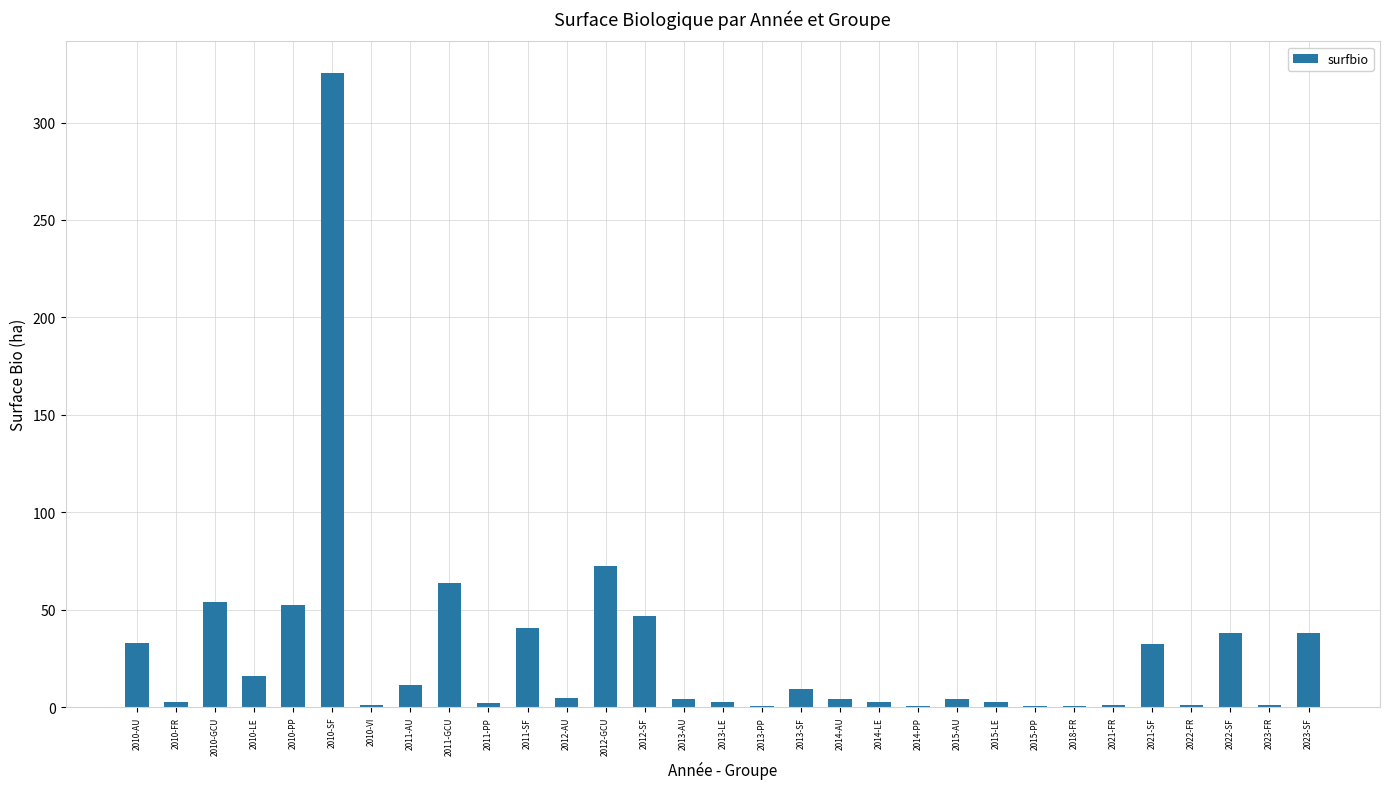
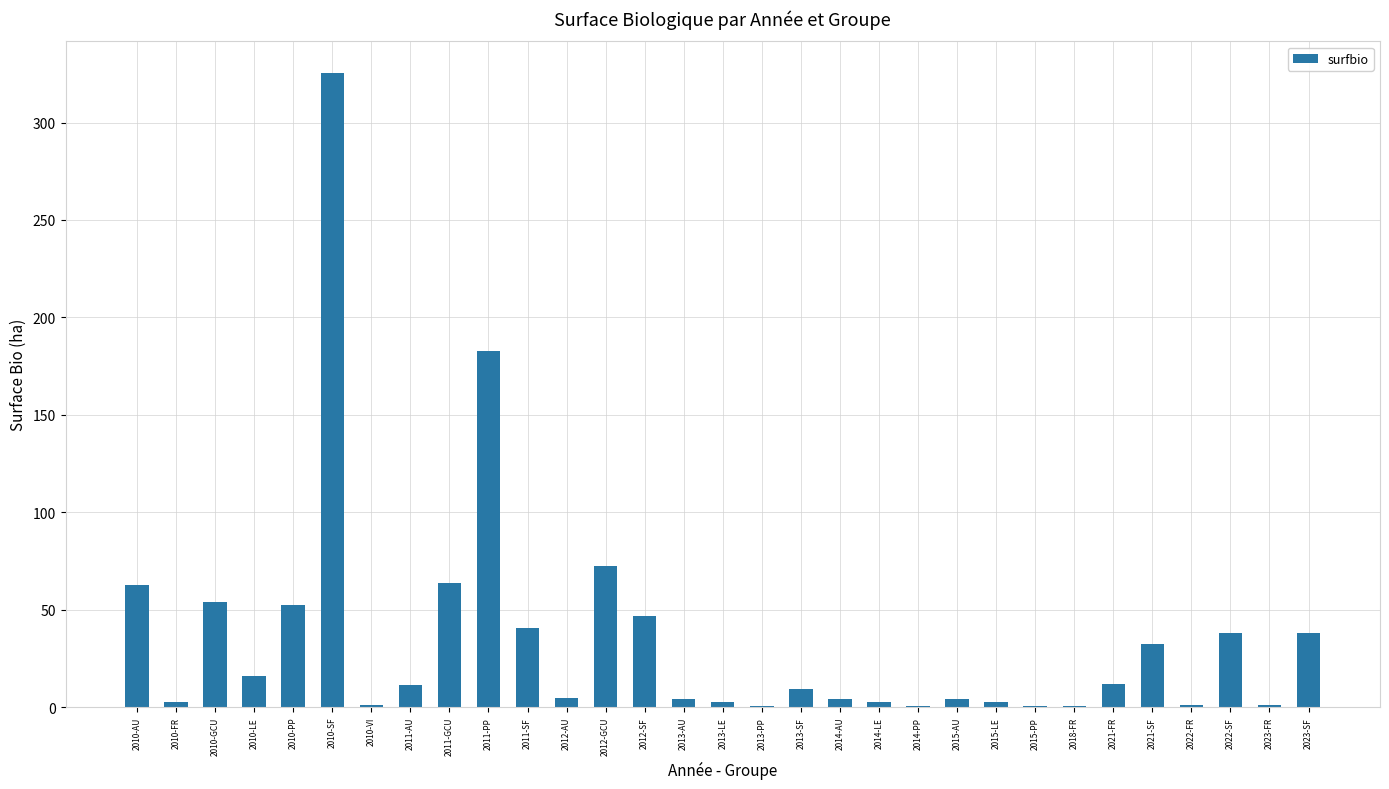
  {
-   "2010-AU": 33,
+   "2010-AU": 63,
    "2010-FR": 2,
    "2010-GCU": 54,
    "2010-LE": 16,
    "2010-PP": 52,
    "2010-SF": 325,
    "2011-AU": 11,
    "2011-GCU": 64,
-   "2011-PP": 2,
+   "2011-PP": 183,
    "2011-SF": 41,
    "2012-AU": 5,
    "2012-GCU": 73,
    "2012-SF": 47,
    "2013-AU": 4,
    "2013-LE": 3,
    "2013-SF": 9,
    "2014-AU": 4,
    "2014-LE": 3,
    "2015-AU": 4,
    "2015-LE": 3,
-   "2021-FR": 1,
+   "2021-FR": 12,
    "2021-SF": 32,
    "2022-SF": 38,
    "2023-SF": 38
  }
